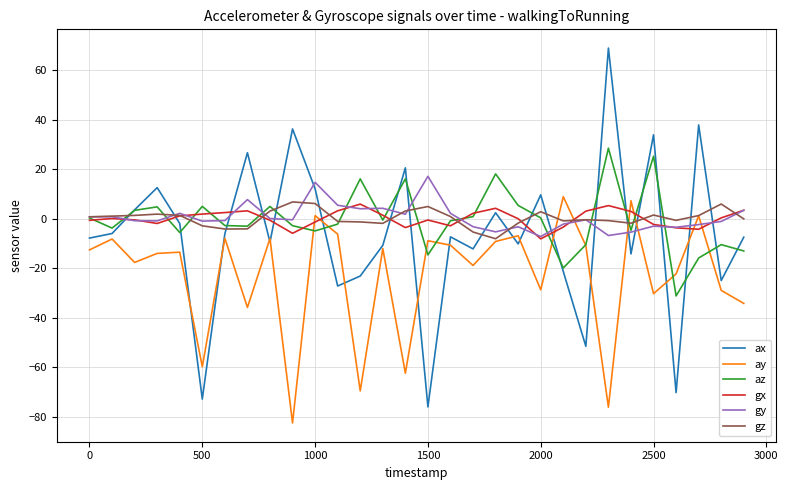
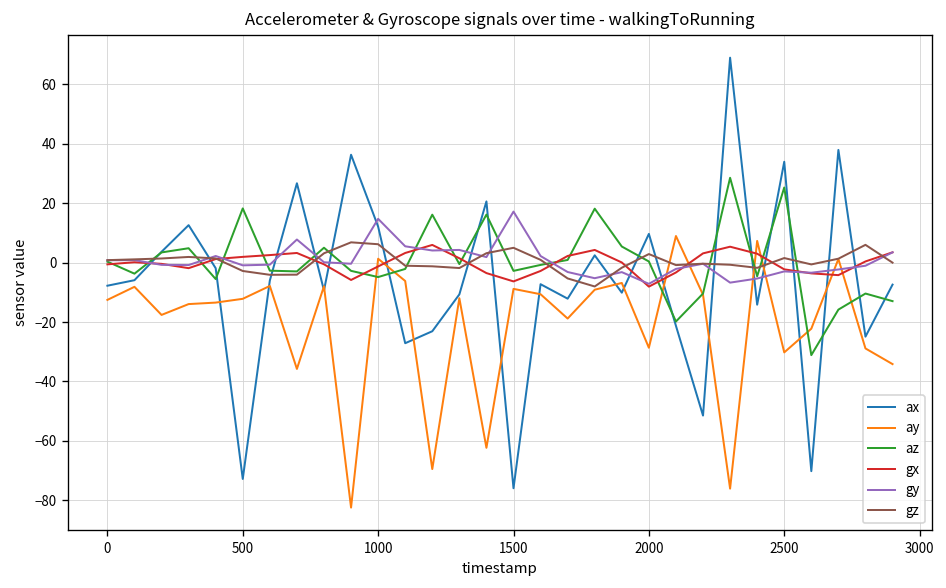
  {
    "ax": {
      "0": -8,
      "500": -73,
      "1000": 12,
      "1500": -76,
      "2000": 10,
      "2500": 34
    },
    "ay": {
      "0": -13,
-     "500": -60,
+     "500": -12,
      "1000": 1,
      "1500": -9,
      "2000": -29,
      "2500": -30
    },
    "az": {
-     "500": 5,
+     "500": 18,
      "1000": -5,
-     "1500": -15,
+     "1500": -3,
      "2000": 0,
      "2500": 25
    },
    "gx": {
      "500": 2,
      "1000": -1,
-     "1500": 0
+     "1500": -6
    },
    "gy": {
      "500": -1,
      "1000": 15,
      "1500": 17
    },
    "gz": {
      "500": -3,
      "1000": 6,
      "1500": 5,
      "2000": 3,
      "2500": 2
    }
  }
